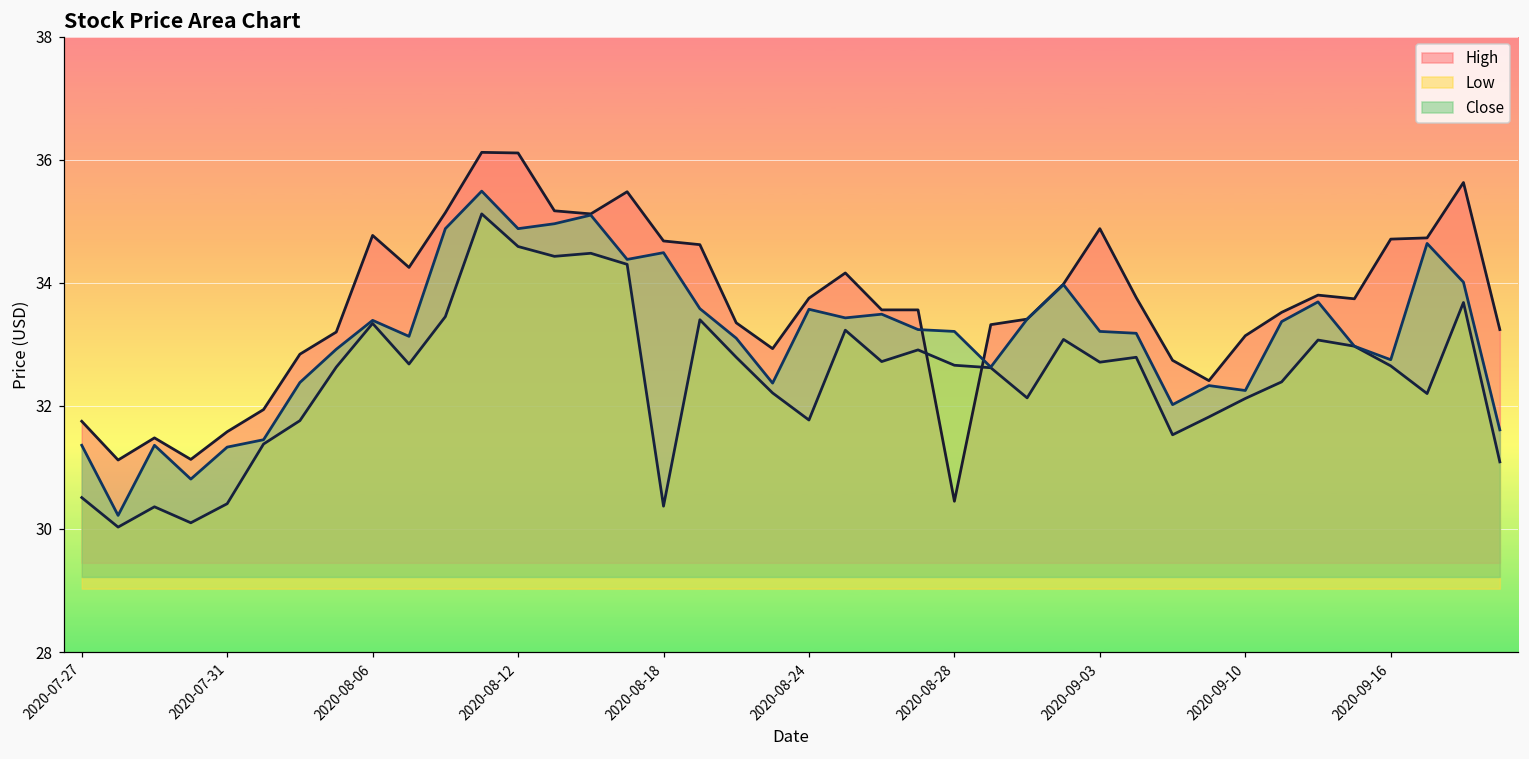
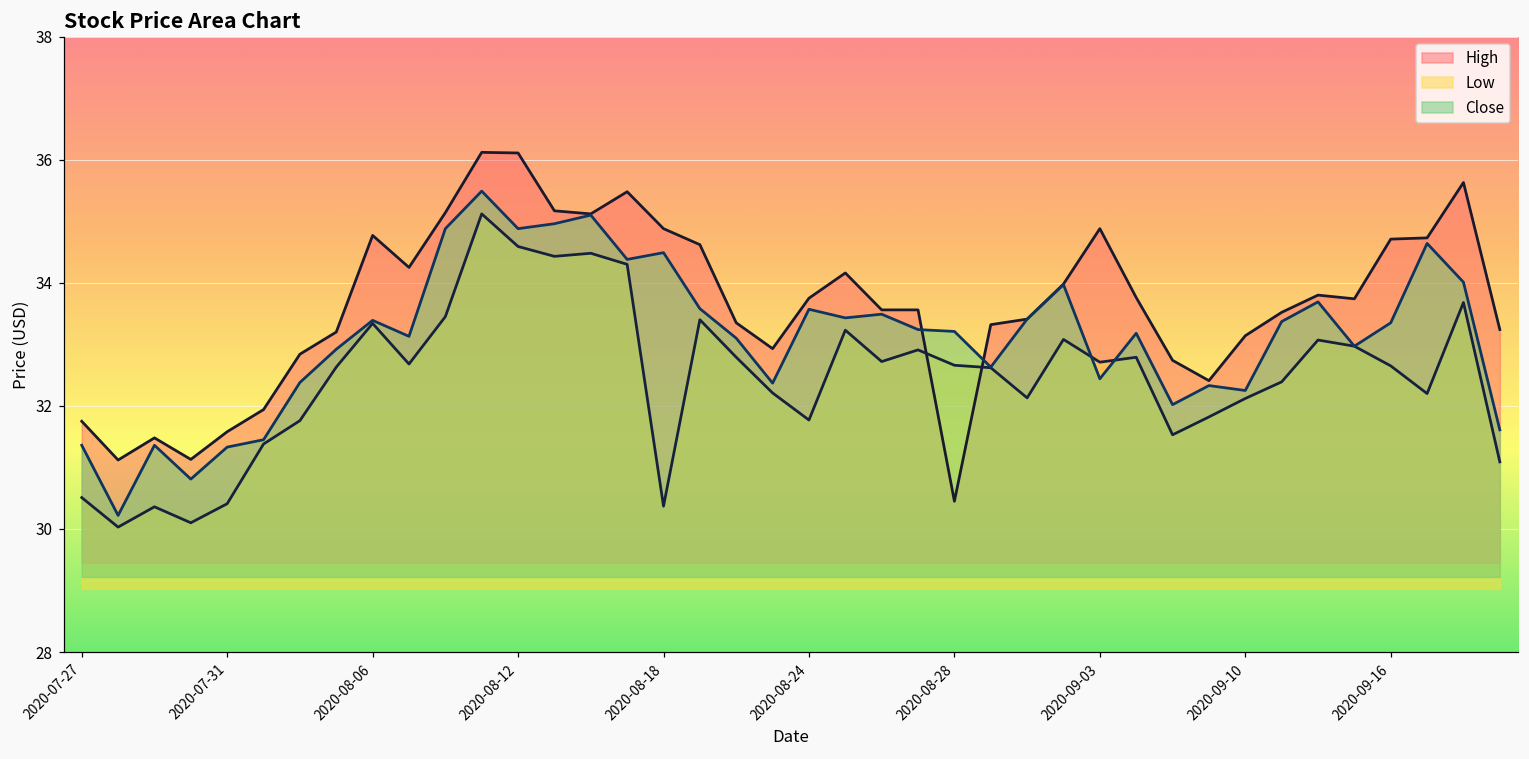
  {
    "High": {
      "2020-07-27": 31.8,
      "2020-07-31": 31.6,
      "2020-08-06": 34.8,
      "2020-08-12": 36.1,
-     "2020-08-18": 34.7,
+     "2020-08-18": 34.9,
      "2020-08-24": 33.8,
      "2020-08-28": 30.5,
      "2020-09-03": 34.9,
      "2020-09-10": 33.1,
      "2020-09-16": 34.7
    },
    "Low": {
      "2020-07-27": 30.5,
      "2020-07-31": 30.4,
      "2020-08-06": 33.3,
      "2020-08-12": 34.6,
      "2020-08-18": 30.4,
      "2020-08-24": 31.8,
      "2020-08-28": 32.7,
      "2020-09-03": 32.7,
      "2020-09-10": 32.1,
      "2020-09-16": 32.7
    },
    "Close": {
      "2020-07-27": 31.4,
      "2020-07-31": 31.3,
      "2020-08-06": 33.4,
      "2020-08-12": 34.9,
      "2020-08-18": 34.5,
      "2020-08-24": 33.6,
      "2020-08-28": 33.2,
-     "2020-09-03": 33.2,
+     "2020-09-03": 32.4,
      "2020-09-10": 32.3,
-     "2020-09-16": 32.8
+     "2020-09-16": 33.4
    }
  }
